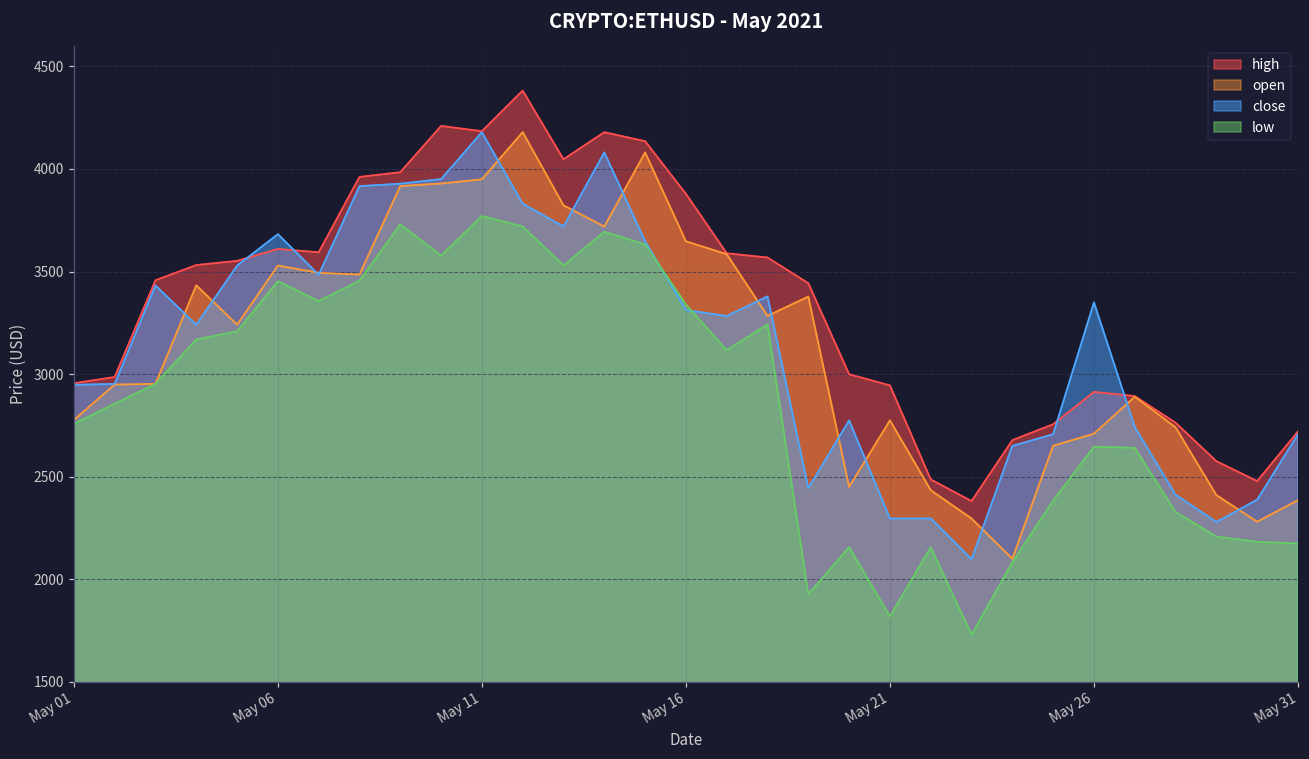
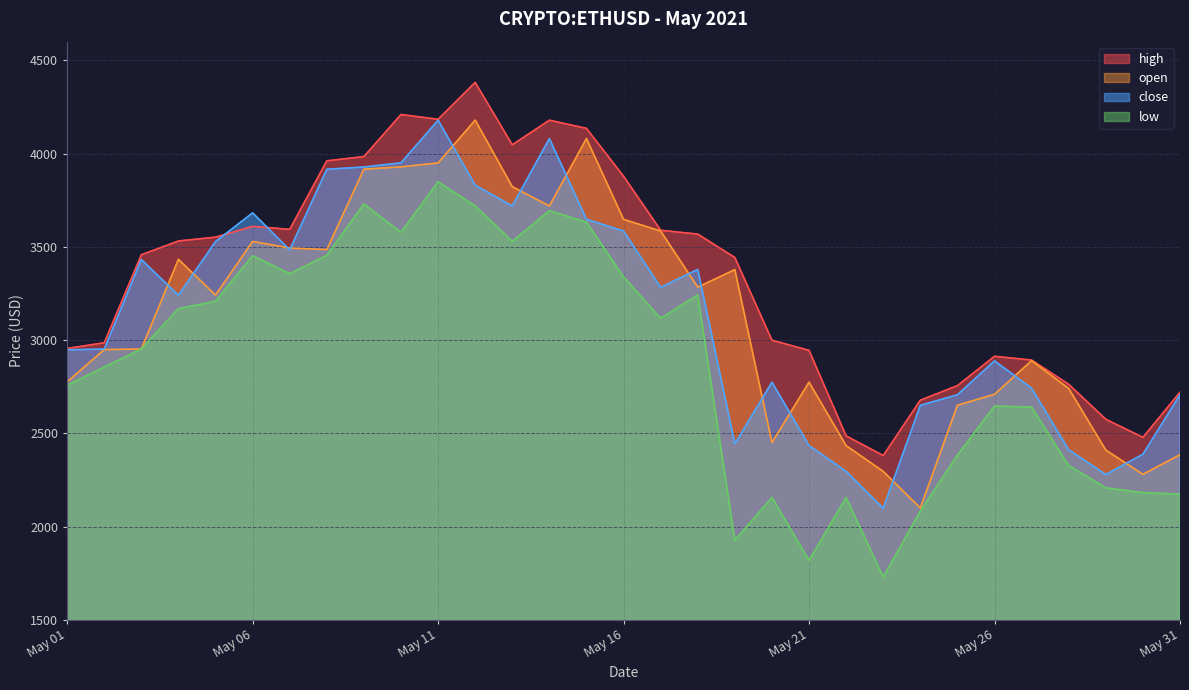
  {
    "close": {
      "May 06": 3680,
-     "May 16": 3310,
-     "May 21": 2300,
-     "May 26": 3350,
+     "May 16": 3580,
+     "May 21": 2430,
+     "May 26": 2890,
      "May 31": 2710
    },
    "low": {
      "May 01": 2760,
      "May 06": 3450,
-     "May 11": 3770,
+     "May 11": 3850,
      "May 16": 3340,
      "May 21": 1820,
      "May 26": 2650,
      "May 31": 2170
    }
  }
